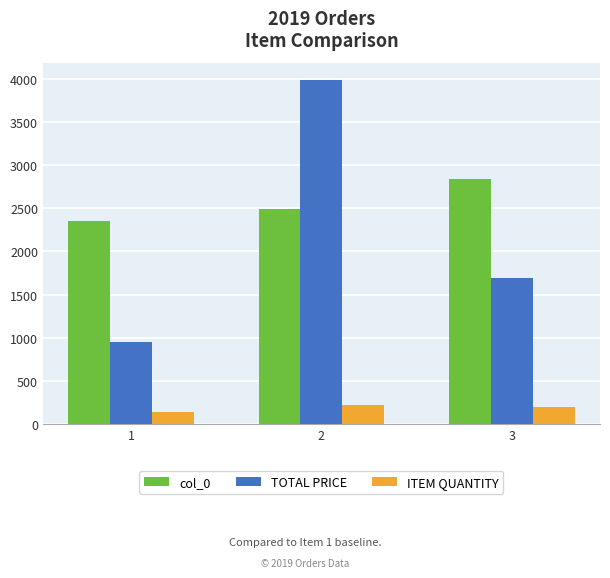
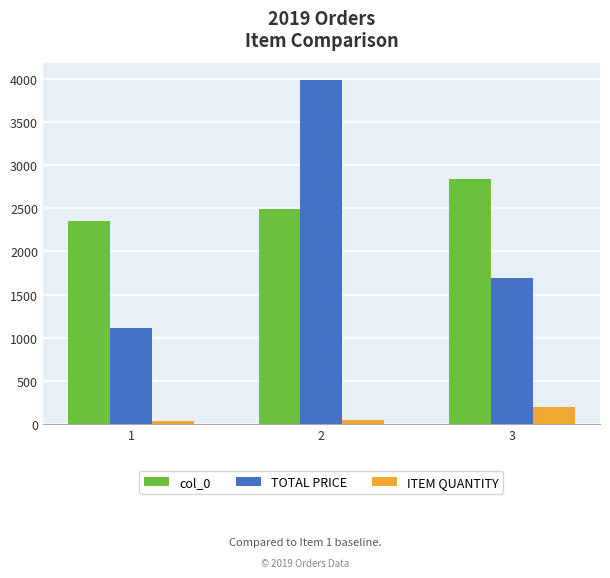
  {
    "col_0": {
      "1": 2400,
      "2": 2500,
      "3": 2800
    },
    "TOTAL PRICE": {
-     "1": 900,
+     "1": 1100,
      "2": 4000,
      "3": 1700
    },
    "ITEM QUANTITY": {
-     "1": 100,
-     "2": 200,
+     "1": 0,
+     "2": 0,
      "3": 200
    }
  }
